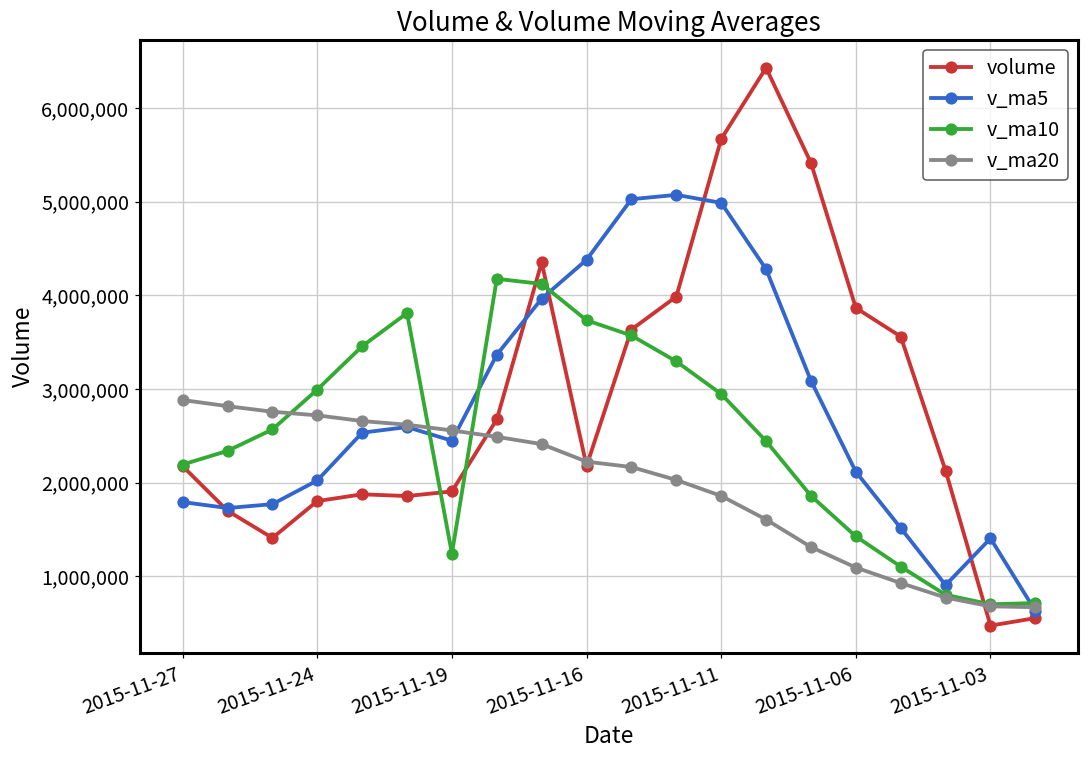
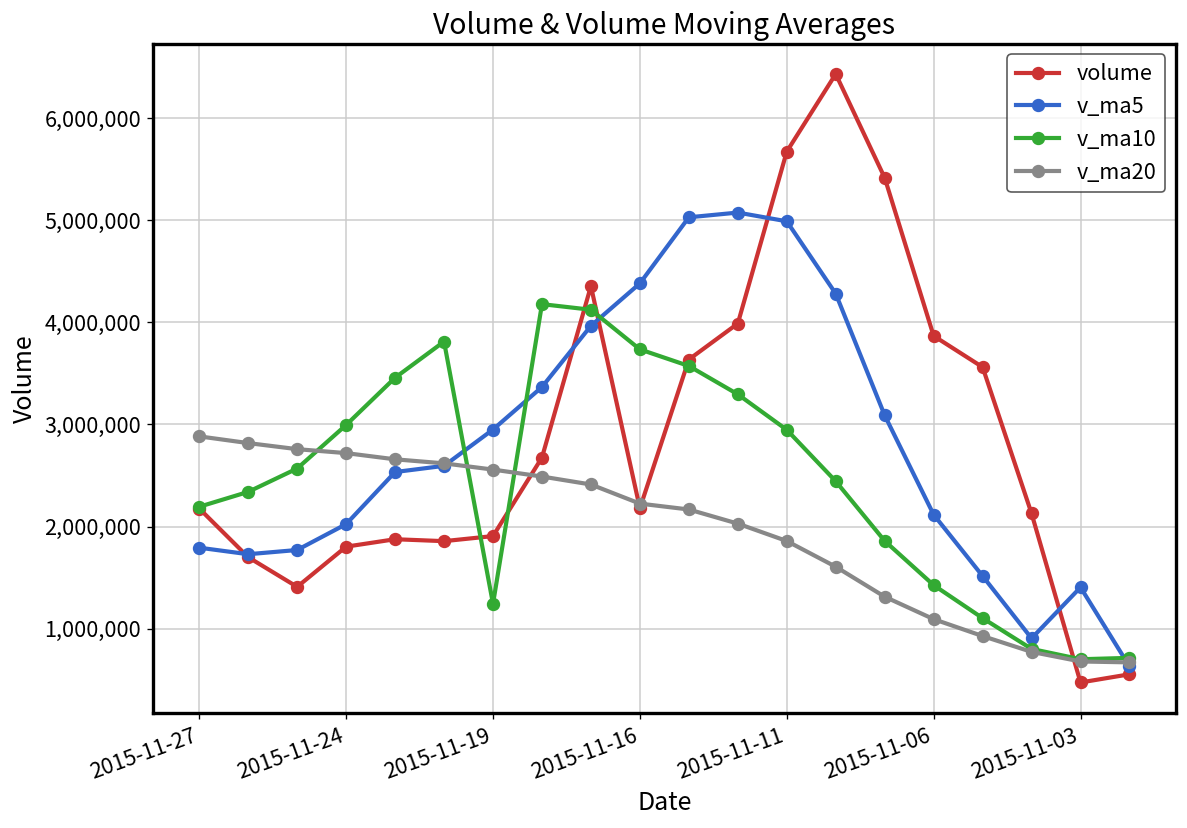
  {
    "volume": {
      "2015-11-24": "1,800,000",
      "2015-11-19": "1,900,000",
      "2015-11-16": "2,200,000",
      "2015-11-11": "5,700,000",
      "2015-11-06": "3,900,000",
      "2015-11-03": "500,000"
    },
    "v_ma5": {
      "2015-11-27": "1,800,000",
      "2015-11-24": "2,000,000",
-     "2015-11-19": "2,400,000",
+     "2015-11-19": "3,000,000",
      "2015-11-16": "4,400,000",
      "2015-11-11": "5,000,000",
      "2015-11-06": "2,100,000",
      "2015-11-03": "1,400,000"
    },
    "v_ma10": {
      "2015-11-24": "3,000,000",
      "2015-11-19": "1,200,000",
      "2015-11-16": "3,700,000",
      "2015-11-11": "2,900,000",
      "2015-11-06": "1,400,000"
    },
    "v_ma20": {
      "2015-11-27": "2,900,000",
      "2015-11-24": "2,700,000",
      "2015-11-19": "2,600,000",
      "2015-11-16": "2,200,000",
      "2015-11-11": "1,900,000",
      "2015-11-06": "1,100,000"
    }
  }
